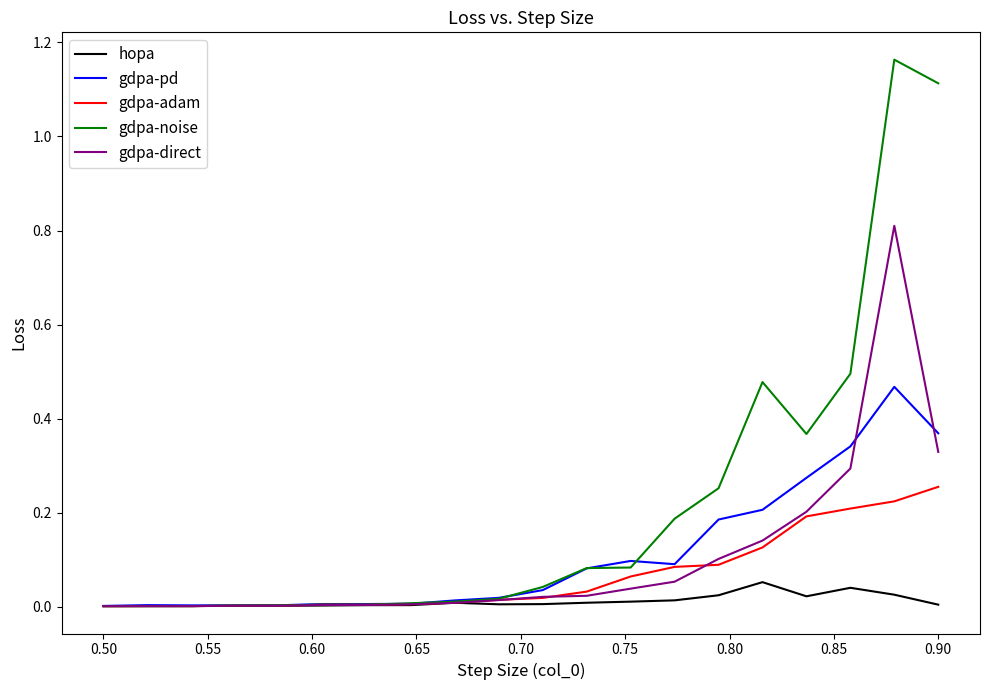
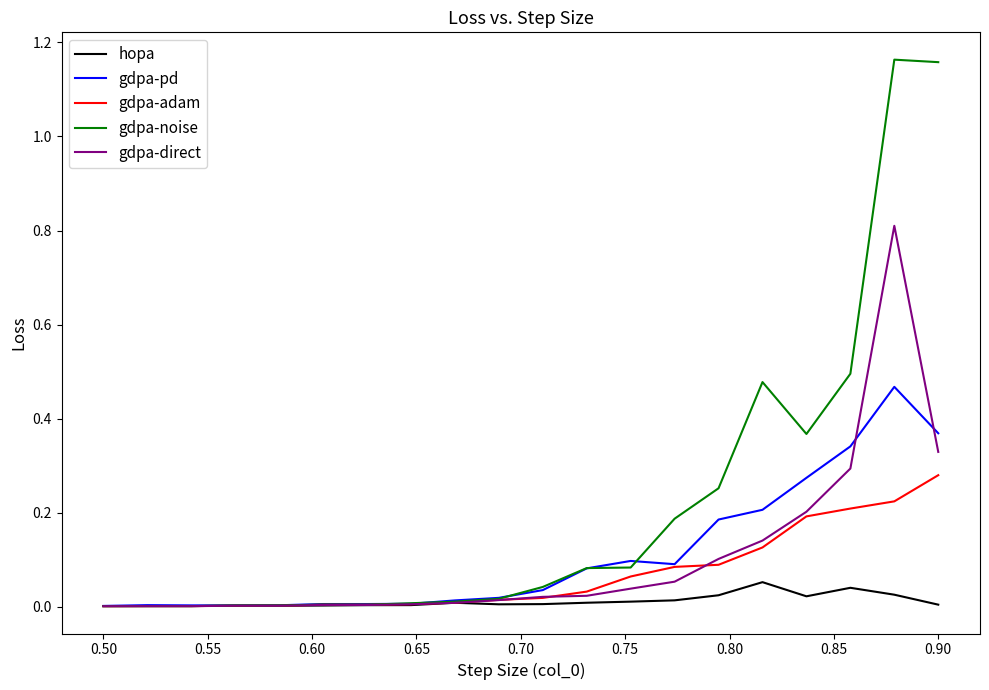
  {
    "hopa": {
      "0.90": 0.00
    },
    "gdpa-pd": {
      "0.90": 0.37
    },
    "gdpa-adam": {
-     "0.90": 0.26
+     "0.90": 0.28
    },
    "gdpa-noise": {
-     "0.90": 1.11
+     "0.90": 1.16
    },
    "gdpa-direct": {
      "0.90": 0.33
    }
  }
